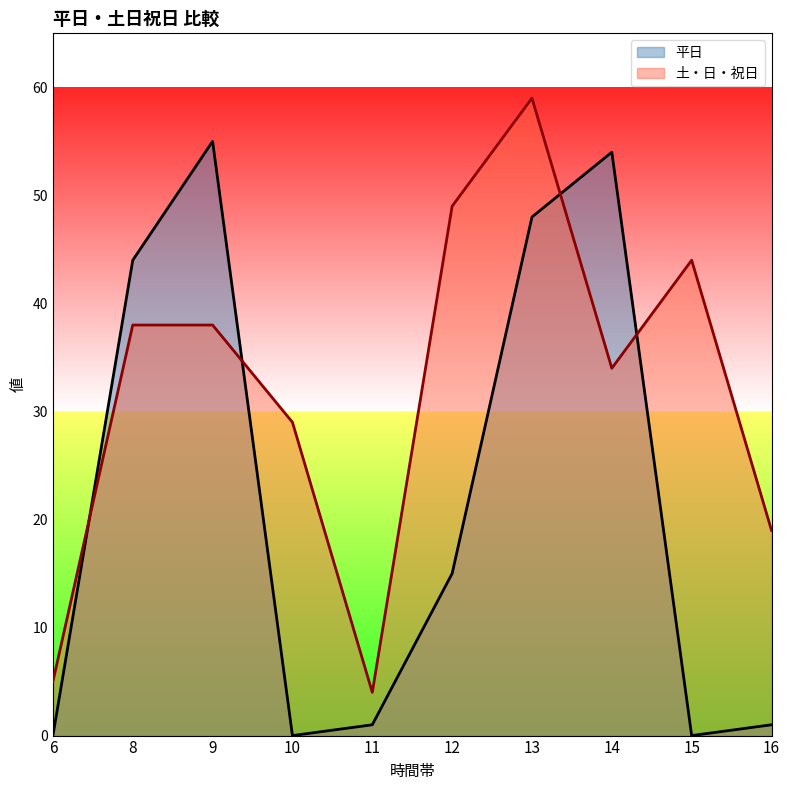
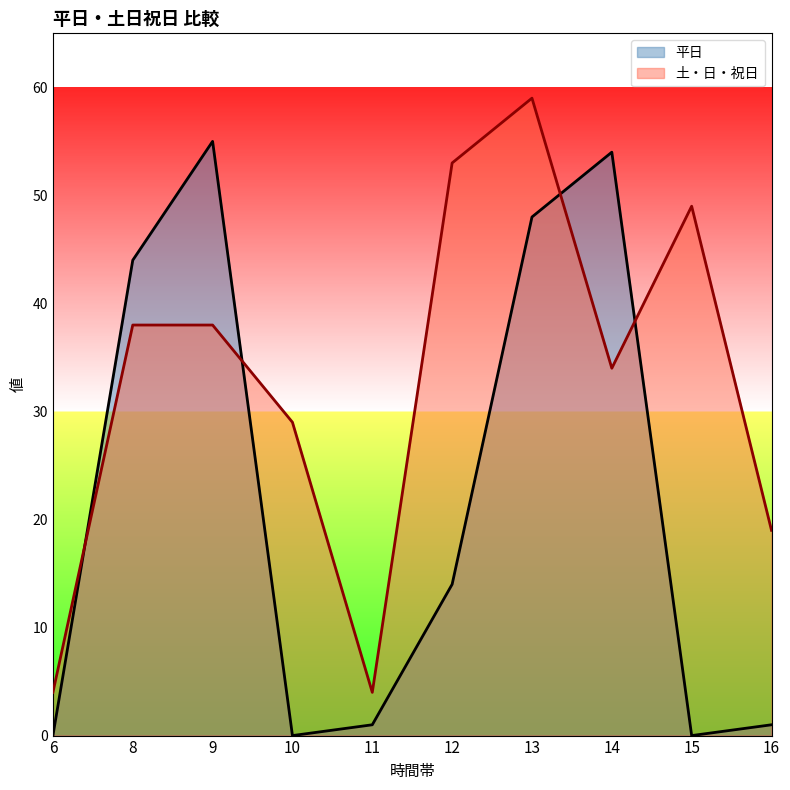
  {
    "平日": {
      "6": 0,
      "8": 44,
      "9": 55,
      "10": 0,
      "11": 1,
-     "12": 15,
+     "12": 14,
      "13": 48,
      "14": 54,
      "15": 0,
      "16": 1
    },
    "土・日・祝日": {
-     "6": 5,
+     "6": 4,
      "8": 38,
      "9": 38,
      "10": 29,
      "11": 4,
-     "12": 49,
+     "12": 53,
      "13": 59,
      "14": 34,
-     "15": 44,
+     "15": 49,
      "16": 19
    }
  }
